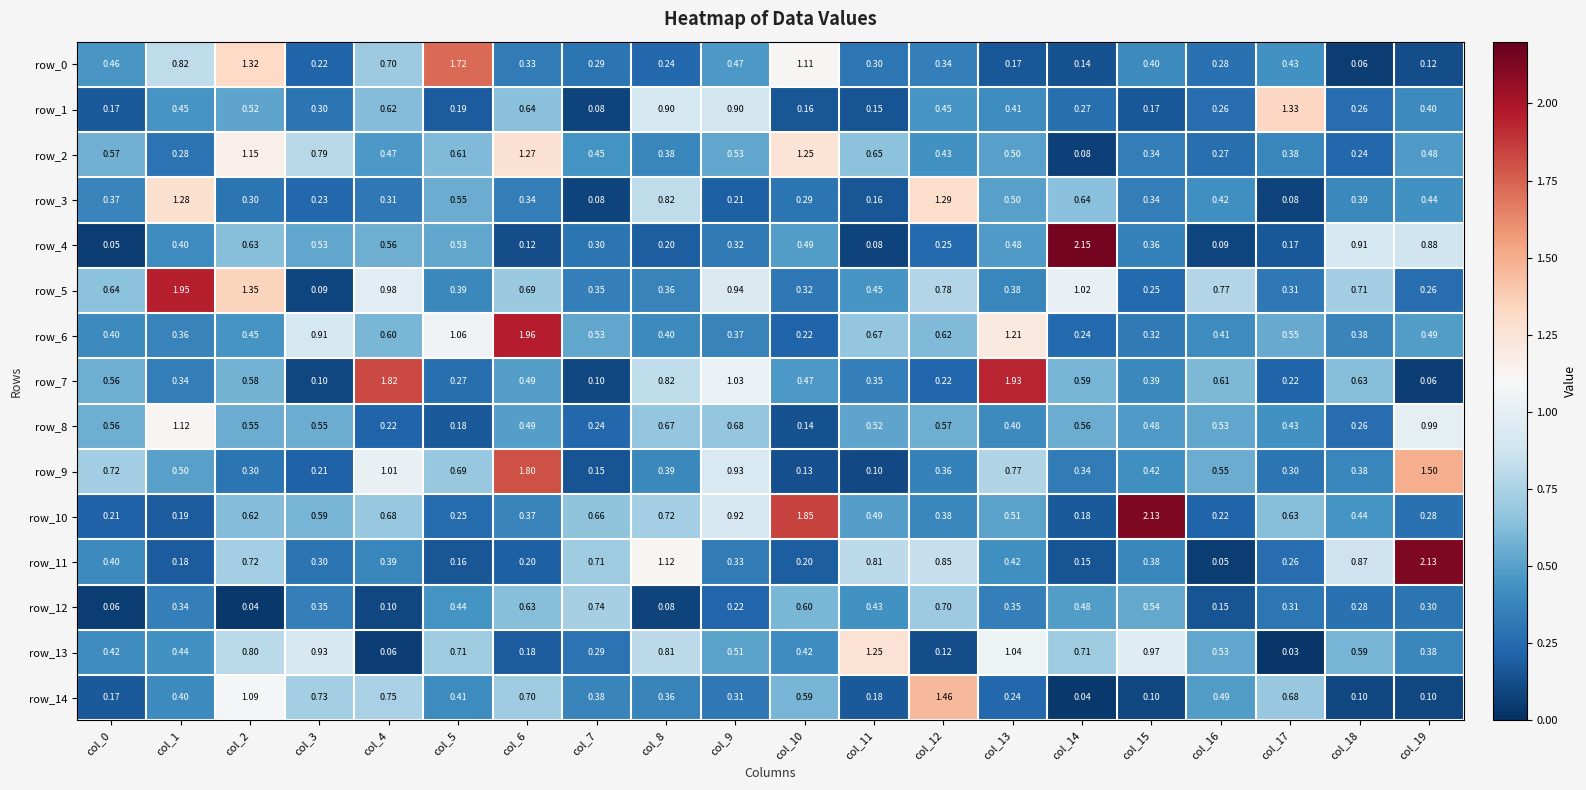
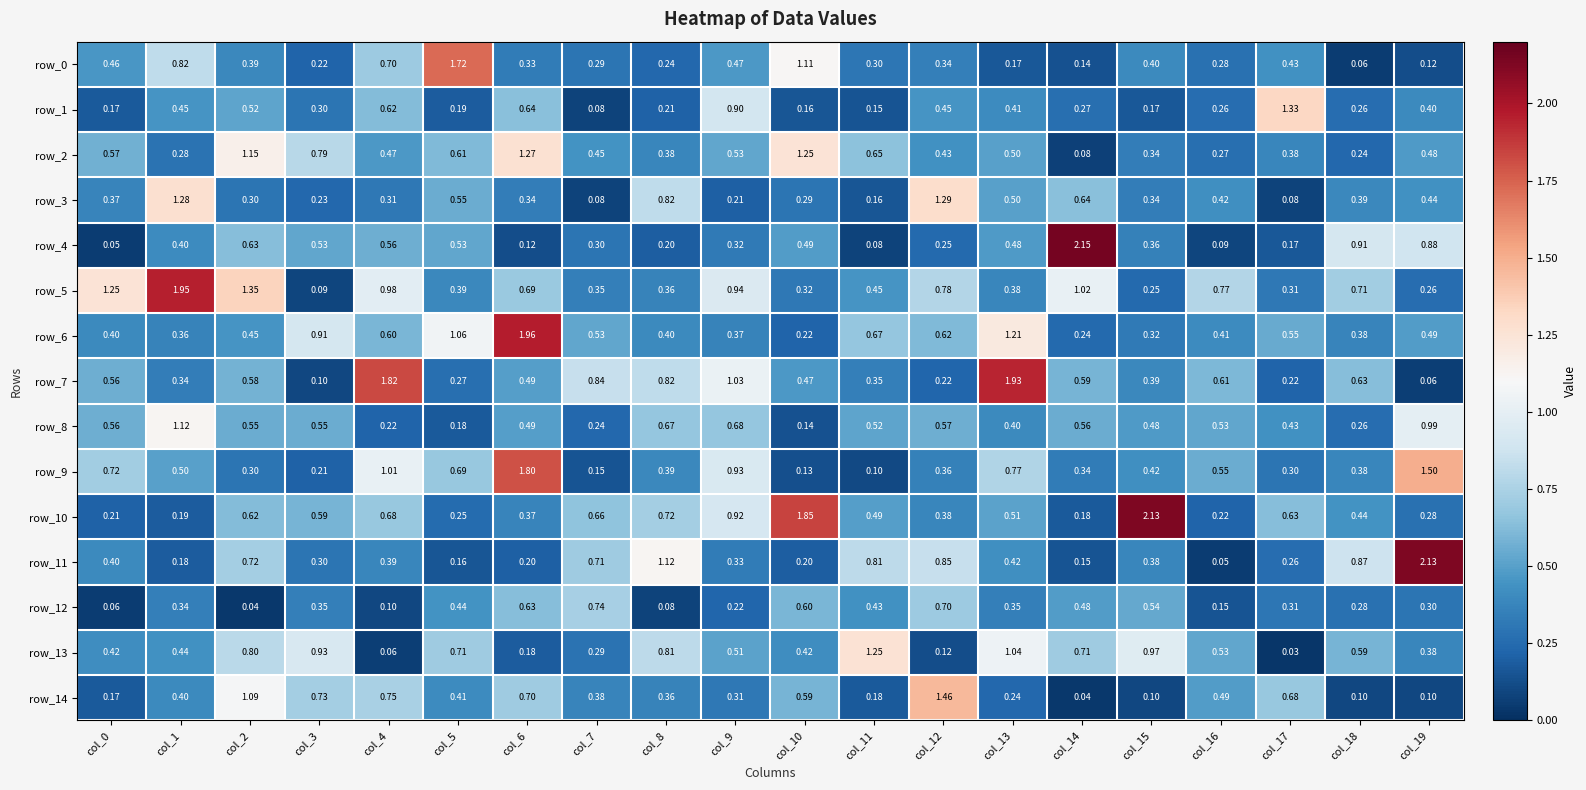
  {
    "row_0": {
      "col_0": 0.46,
      "col_1": 0.82,
-     "col_2": 1.32,
+     "col_2": 0.39,
      "col_3": 0.22,
      "col_4": 0.70,
      "col_5": 1.72,
      "col_6": 0.33,
      "col_7": 0.29,
      "col_8": 0.24,
      "col_9": 0.47,
      "col_10": 1.11,
      "col_11": 0.30,
      "col_12": 0.34,
      "col_13": 0.17,
      "col_14": 0.14,
      "col_15": 0.40,
      "col_16": 0.28,
      "col_17": 0.43,
      "col_18": 0.06,
      "col_19": 0.12
    },
    "row_1": {
      "col_0": 0.17,
      "col_1": 0.45,
      "col_2": 0.52,
      "col_3": 0.30,
      "col_4": 0.62,
      "col_5": 0.19,
      "col_6": 0.64,
      "col_7": 0.08,
-     "col_8": 0.90,
+     "col_8": 0.21,
      "col_9": 0.90,
      "col_10": 0.16,
      "col_11": 0.15,
      "col_12": 0.45,
      "col_13": 0.41,
      "col_14": 0.27,
      "col_15": 0.17,
      "col_16": 0.26,
      "col_17": 1.33,
      "col_18": 0.26,
      "col_19": 0.40
    },
    "row_5": {
-     "col_0": 0.64,
+     "col_0": 1.25,
      "col_1": 1.95,
      "col_2": 1.35,
      "col_3": 0.09,
      "col_4": 0.98,
      "col_5": 0.39,
      "col_6": 0.69,
      "col_7": 0.35,
      "col_8": 0.36,
      "col_9": 0.94,
      "col_10": 0.32,
      "col_11": 0.45,
      "col_12": 0.78,
      "col_13": 0.38,
      "col_14": 1.02,
      "col_15": 0.25,
      "col_16": 0.77,
      "col_17": 0.31,
      "col_18": 0.71,
      "col_19": 0.26
    },
    "row_7": {
      "col_0": 0.56,
      "col_1": 0.34,
      "col_2": 0.58,
      "col_3": 0.10,
      "col_4": 1.82,
      "col_5": 0.27,
      "col_6": 0.49,
-     "col_7": 0.10,
+     "col_7": 0.84,
      "col_8": 0.82,
      "col_9": 1.03,
      "col_10": 0.47,
      "col_11": 0.35,
      "col_12": 0.22,
      "col_13": 1.93,
      "col_14": 0.59,
      "col_15": 0.39,
      "col_16": 0.61,
      "col_17": 0.22,
      "col_18": 0.63,
      "col_19": 0.06
    }
  }
